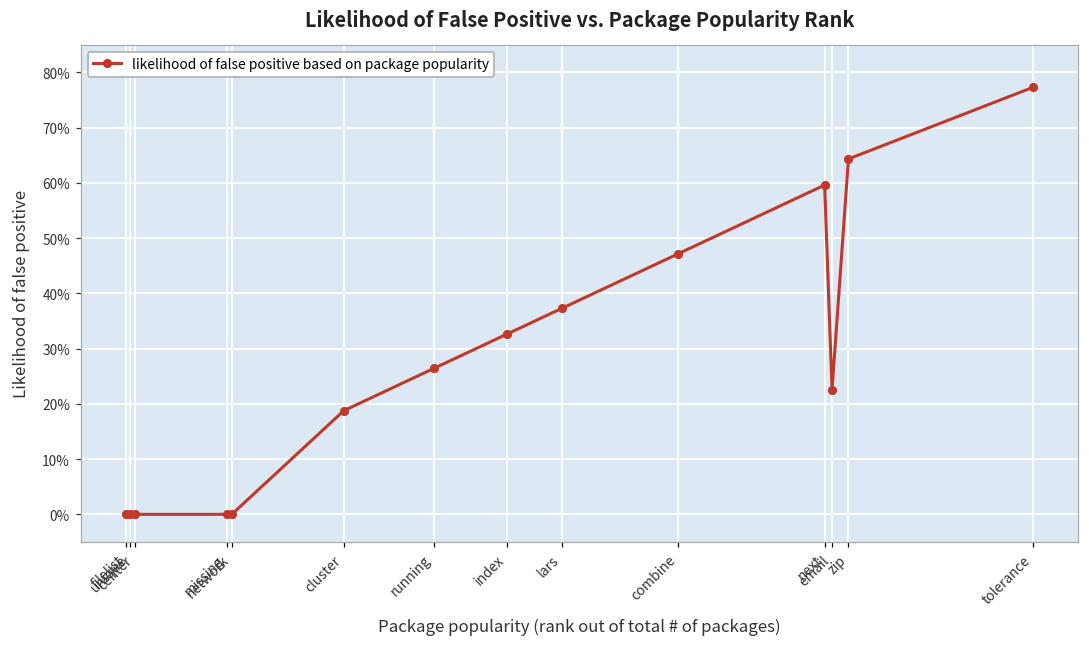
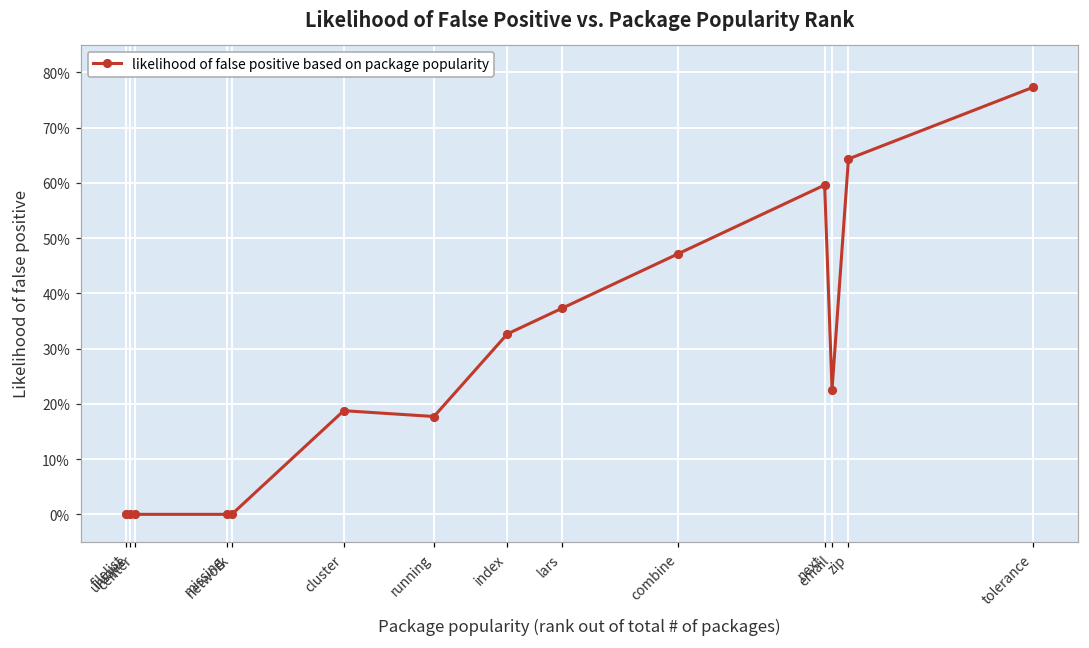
  {
    "filelist": "0%",
    "unique": "0%",
    "center": "0%",
    "missing": "0%",
    "network": "0%",
    "cluster": "19%",
-   "running": "26%",
+   "running": "18%",
    "index": "33%",
    "lars": "37%",
    "combine": "47%",
    "next": "60%",
    "email": "23%",
    "zip": "64%",
    "tolerance": "77%"
  }
